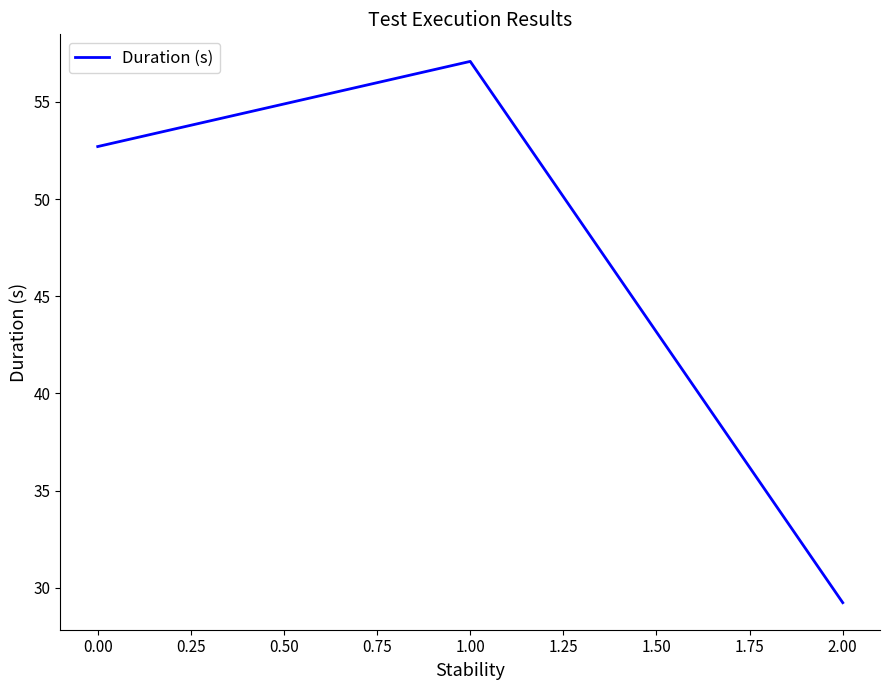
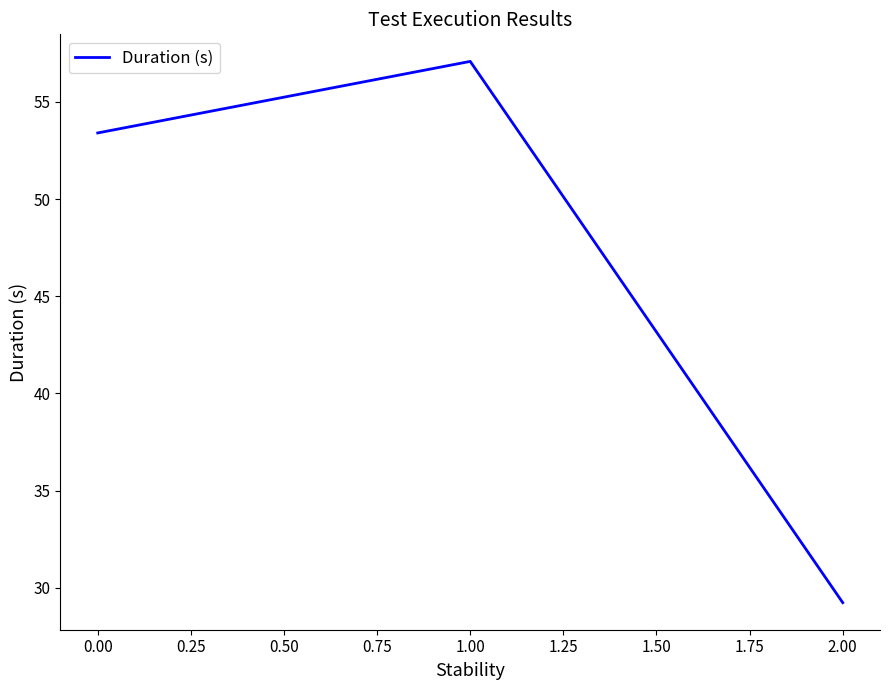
  {
-   "0.00": 52.7,
+   "0.00": 53.4,
    "1.00": 57.1,
    "2.00": 29.2
  }
